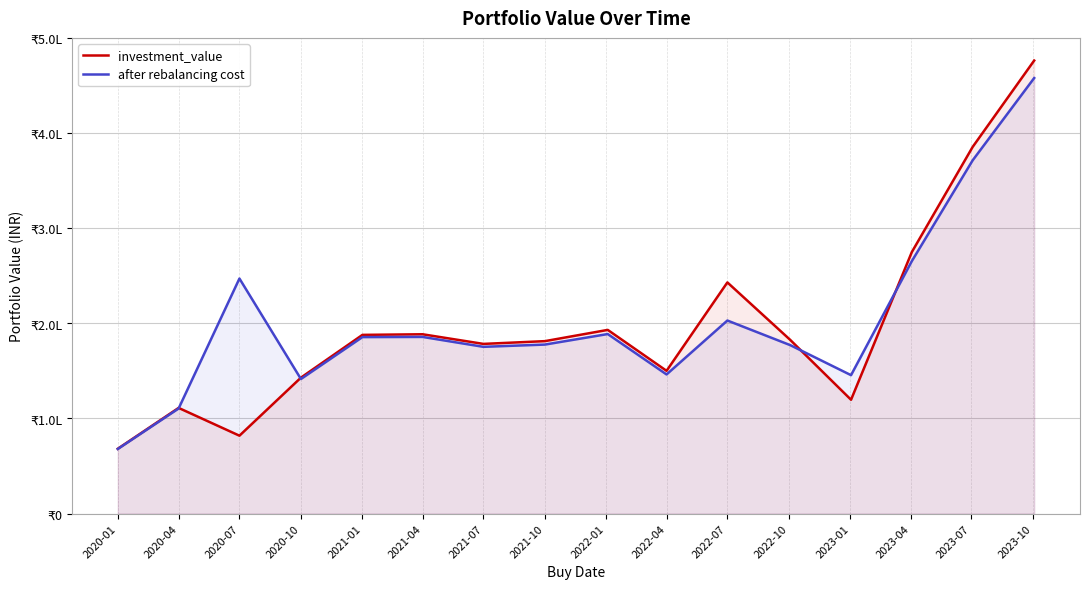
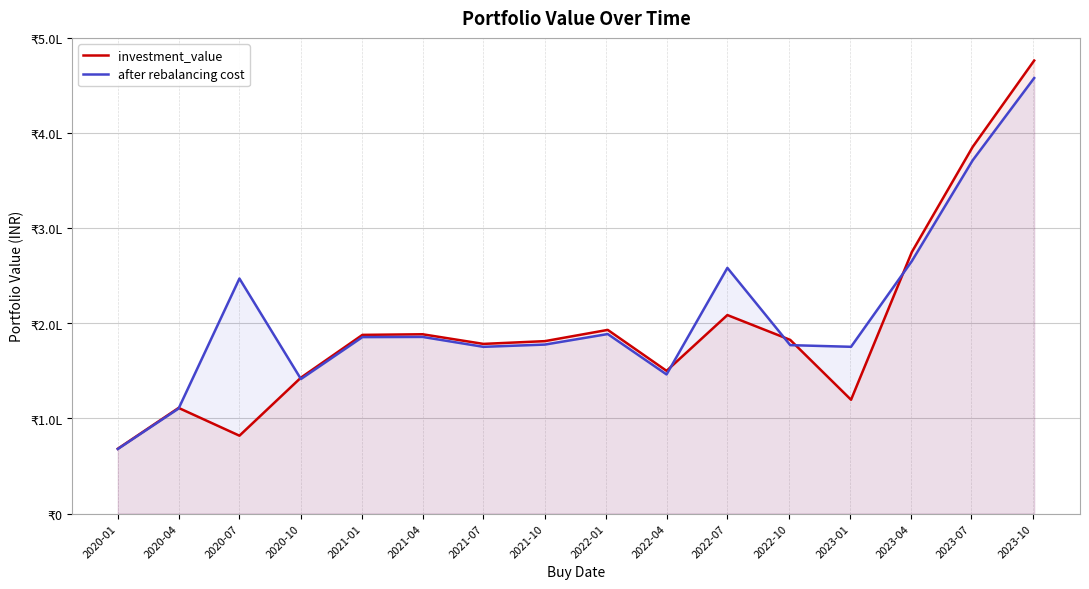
  {
    "investment_value": {
      "2020-07": "₹0.8L",
      "2021-04": "₹1.9L",
      "2021-07": "₹1.8L",
      "2021-10": "₹1.8L",
      "2022-04": "₹1.5L",
-     "2022-07": "₹2.4L",
+     "2022-07": "₹2.1L",
      "2023-01": "₹1.2L"
    },
    "after rebalancing cost": {
      "2020-07": "₹2.5L",
      "2021-04": "₹1.9L",
      "2021-07": "₹1.8L",
      "2021-10": "₹1.8L",
      "2022-04": "₹1.5L",
-     "2022-07": "₹2.0L",
-     "2023-01": "₹1.5L"
+     "2022-07": "₹2.6L",
+     "2023-01": "₹1.8L"
    }
  }
